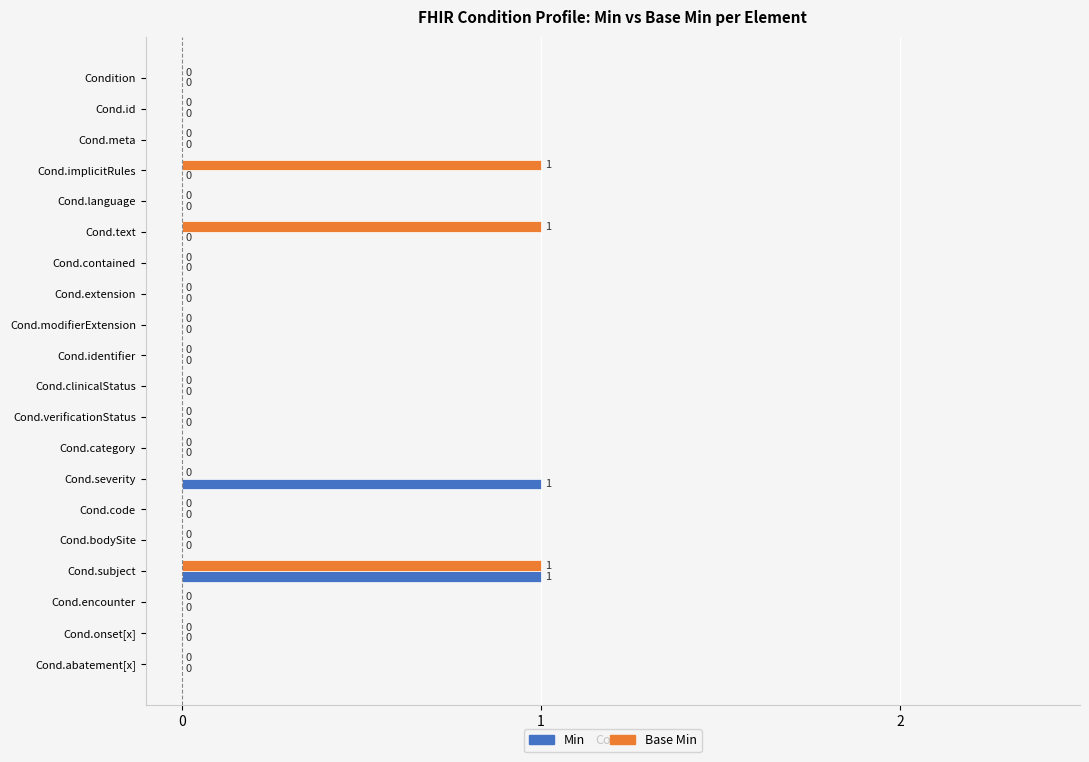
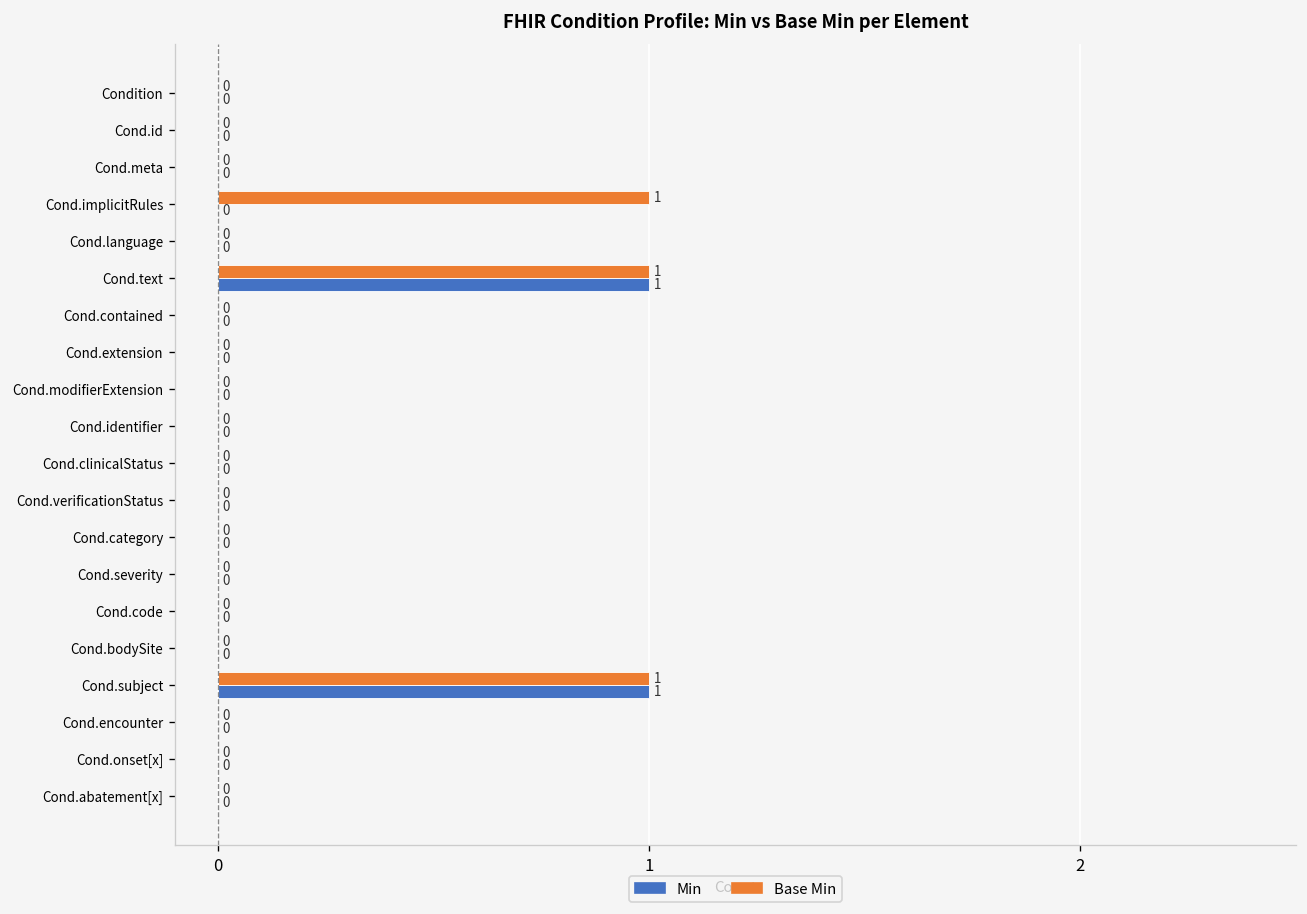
  {
    "Min": {
      "Condition": 0,
      "Cond.id": 0,
      "Cond.meta": 0,
      "Cond.implicitRules": 0,
      "Cond.language": 0,
-     "Cond.text": 0,
+     "Cond.text": 1,
      "Cond.contained": 0,
      "Cond.extension": 0,
      "Cond.modifierExtension": 0,
      "Cond.identifier": 0,
      "Cond.clinicalStatus": 0,
      "Cond.verificationStatus": 0,
      "Cond.category": 0,
-     "Cond.severity": 1,
+     "Cond.severity": 0,
      "Cond.code": 0,
      "Cond.bodySite": 0,
      "Cond.subject": 1,
      "Cond.encounter": 0,
      "Cond.onset[x]": 0,
      "Cond.abatement[x]": 0
    },
    "Base Min": {
      "Condition": 0,
      "Cond.id": 0,
      "Cond.meta": 0,
      "Cond.implicitRules": 1,
      "Cond.language": 0,
      "Cond.text": 1,
      "Cond.contained": 0,
      "Cond.extension": 0,
      "Cond.modifierExtension": 0,
      "Cond.identifier": 0,
      "Cond.clinicalStatus": 0,
      "Cond.verificationStatus": 0,
      "Cond.category": 0,
      "Cond.severity": 0,
      "Cond.code": 0,
      "Cond.bodySite": 0,
      "Cond.subject": 1,
      "Cond.encounter": 0,
      "Cond.onset[x]": 0,
      "Cond.abatement[x]": 0
    }
  }
